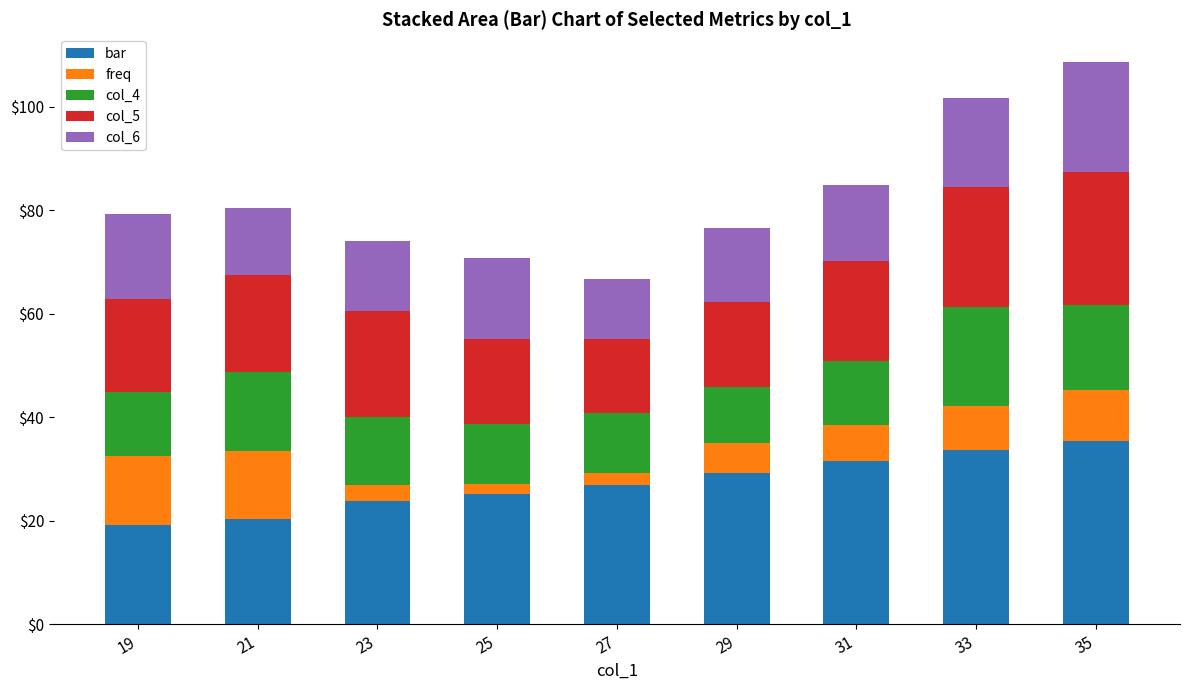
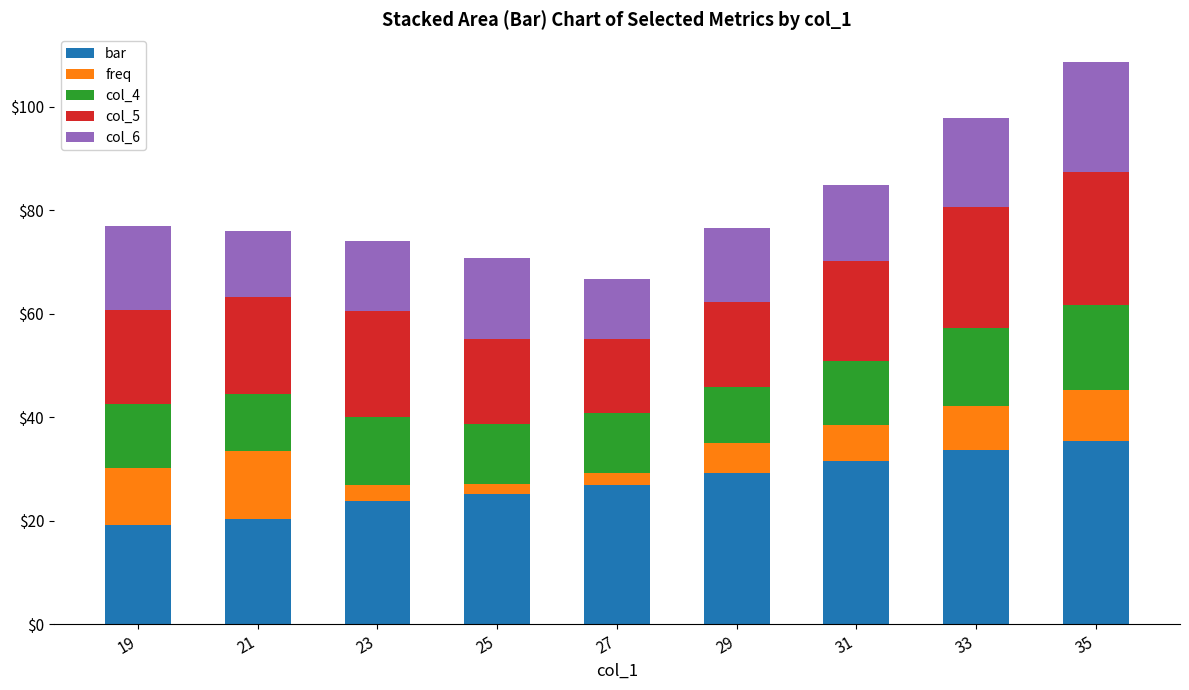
  {
    "bar": {
      "19": "$19",
      "21": "$20",
      "23": "$24",
      "25": "$25",
      "27": "$27",
      "29": "$29",
      "31": "$32",
      "33": "$34",
      "35": "$35"
    },
    "freq": {
-     "19": "$13",
+     "19": "$11",
      "21": "$13",
      "23": "$3",
      "25": "$2",
      "27": "$2",
      "29": "$6",
      "31": "$7",
      "33": "$8",
      "35": "$10"
    },
    "col_4": {
      "19": "$12",
-     "21": "$15",
+     "21": "$11",
      "23": "$13",
      "25": "$12",
      "27": "$12",
      "29": "$11",
      "31": "$12",
-     "33": "$19",
+     "33": "$15",
      "35": "$16"
    },
    "col_5": {
      "19": "$18",
      "21": "$19",
      "23": "$20",
      "25": "$16",
      "27": "$14",
      "29": "$16",
      "31": "$19",
      "33": "$23",
      "35": "$26"
    },
    "col_6": {
      "19": "$16",
      "21": "$13",
      "23": "$14",
      "25": "$16",
      "27": "$12",
      "29": "$14",
      "31": "$15",
      "33": "$17",
      "35": "$21"
    }
  }
